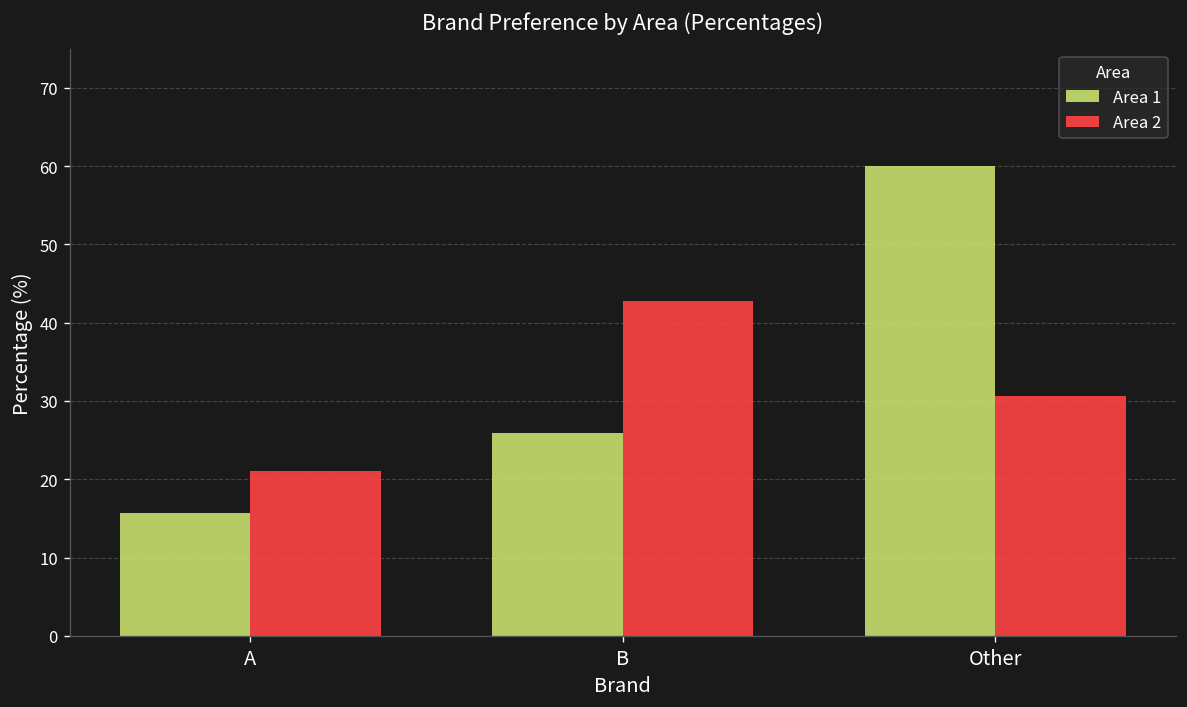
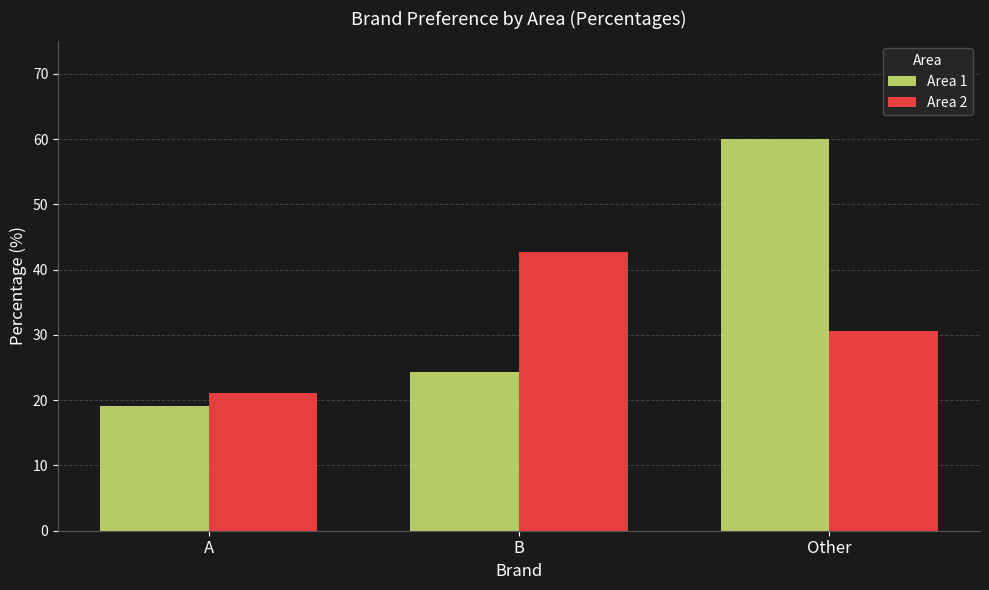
  {
    "Area 1": {
-     "A": 16,
-     "B": 26,
+     "A": 19,
+     "B": 24,
      "Other": 60
    },
    "Area 2": {
      "A": 21,
      "B": 43,
      "Other": 31
    }
  }
